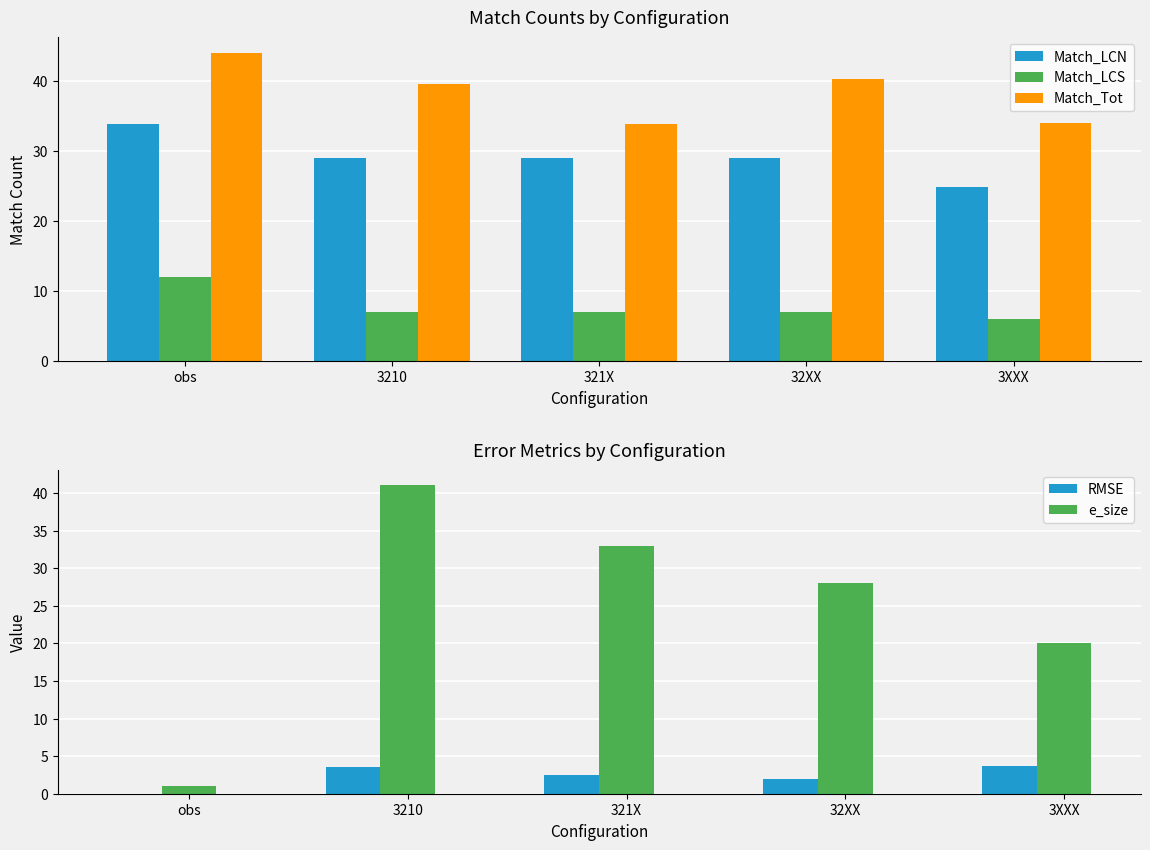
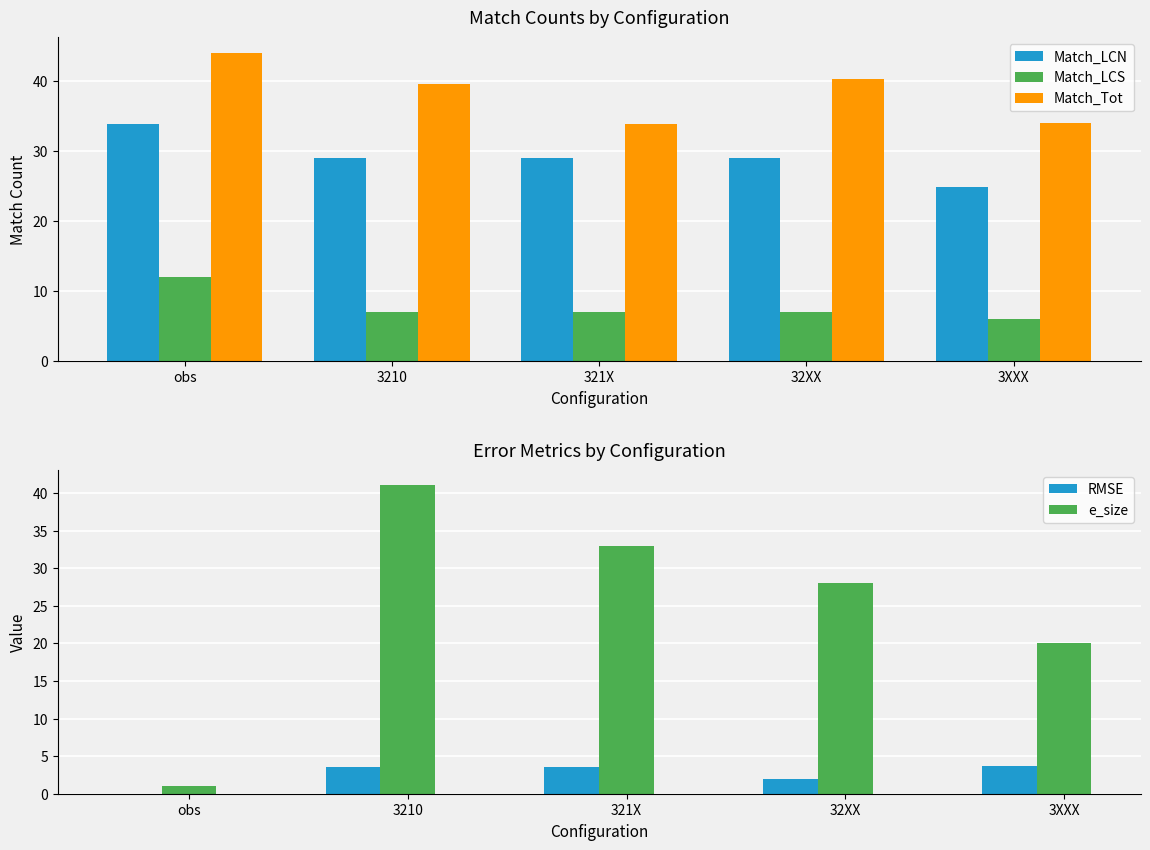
  {
    "Match Counts by Configuration": {
      "Match_LCN": {
        "obs": 34,
        "3210": 29,
        "321X": 29,
        "32XX": 29,
        "3XXX": 25
      },
      "Match_LCS": {
        "obs": 12,
        "3210": 7,
        "321X": 7,
        "32XX": 7,
        "3XXX": 6
      },
      "Match_Tot": {
        "obs": 44,
        "3210": 40,
        "321X": 34,
        "32XX": 40,
        "3XXX": 34
      }
    },
    "Error Metrics by Configuration": {
      "RMSE": {
        "obs": 0,
        "3210": 4,
-       "321X": 3,
+       "321X": 4,
        "32XX": 2,
        "3XXX": 4
      },
      "e_size": {
        "obs": 1,
        "3210": 41,
        "321X": 33,
        "32XX": 28,
        "3XXX": 20
      }
    }
  }
